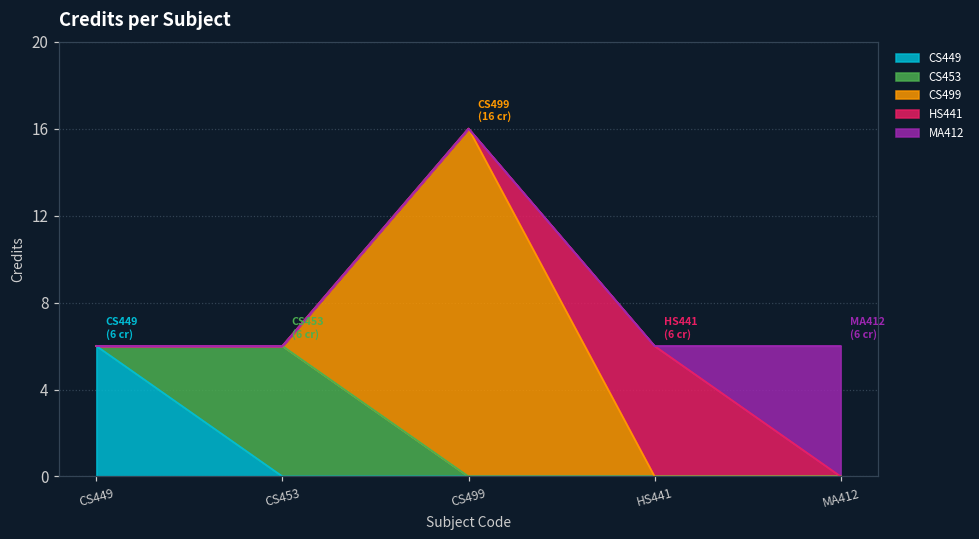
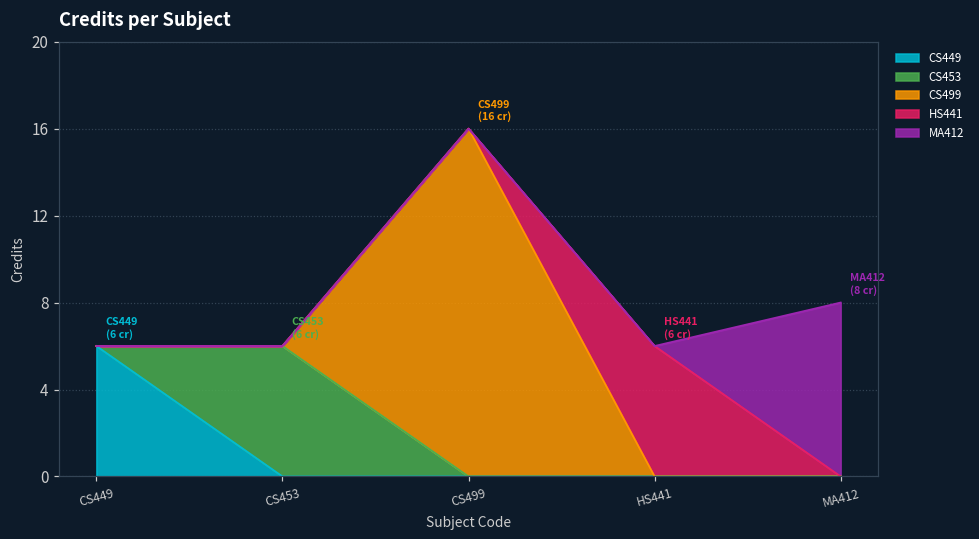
  {
    "CS449": {
      "CS453": "0.0"
    },
    "MA412": {
-     "MA412": "(6 cr)"
+     "MA412": "(8 cr)"
    }
  }
